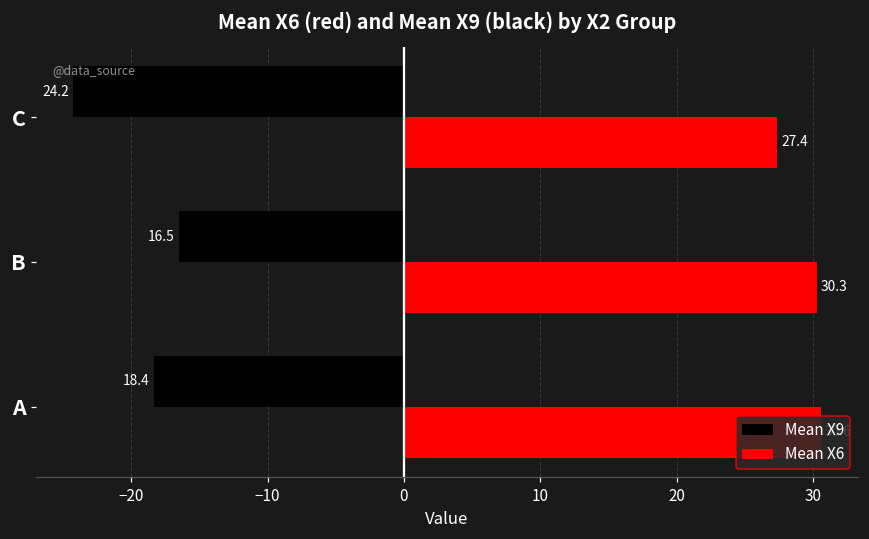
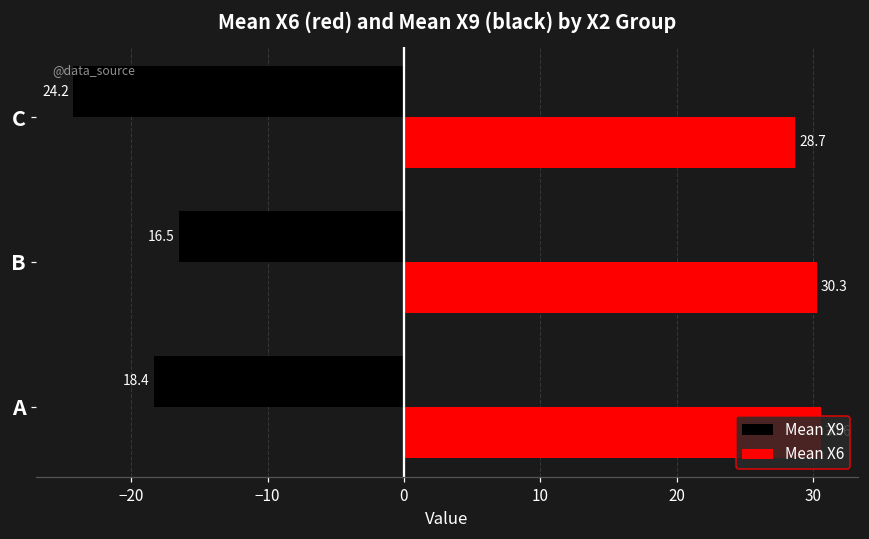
  {
    "Mean X6": {
-     "C": 27.4,
+     "C": 28.7,
      "B": 30.3
    }
  }
